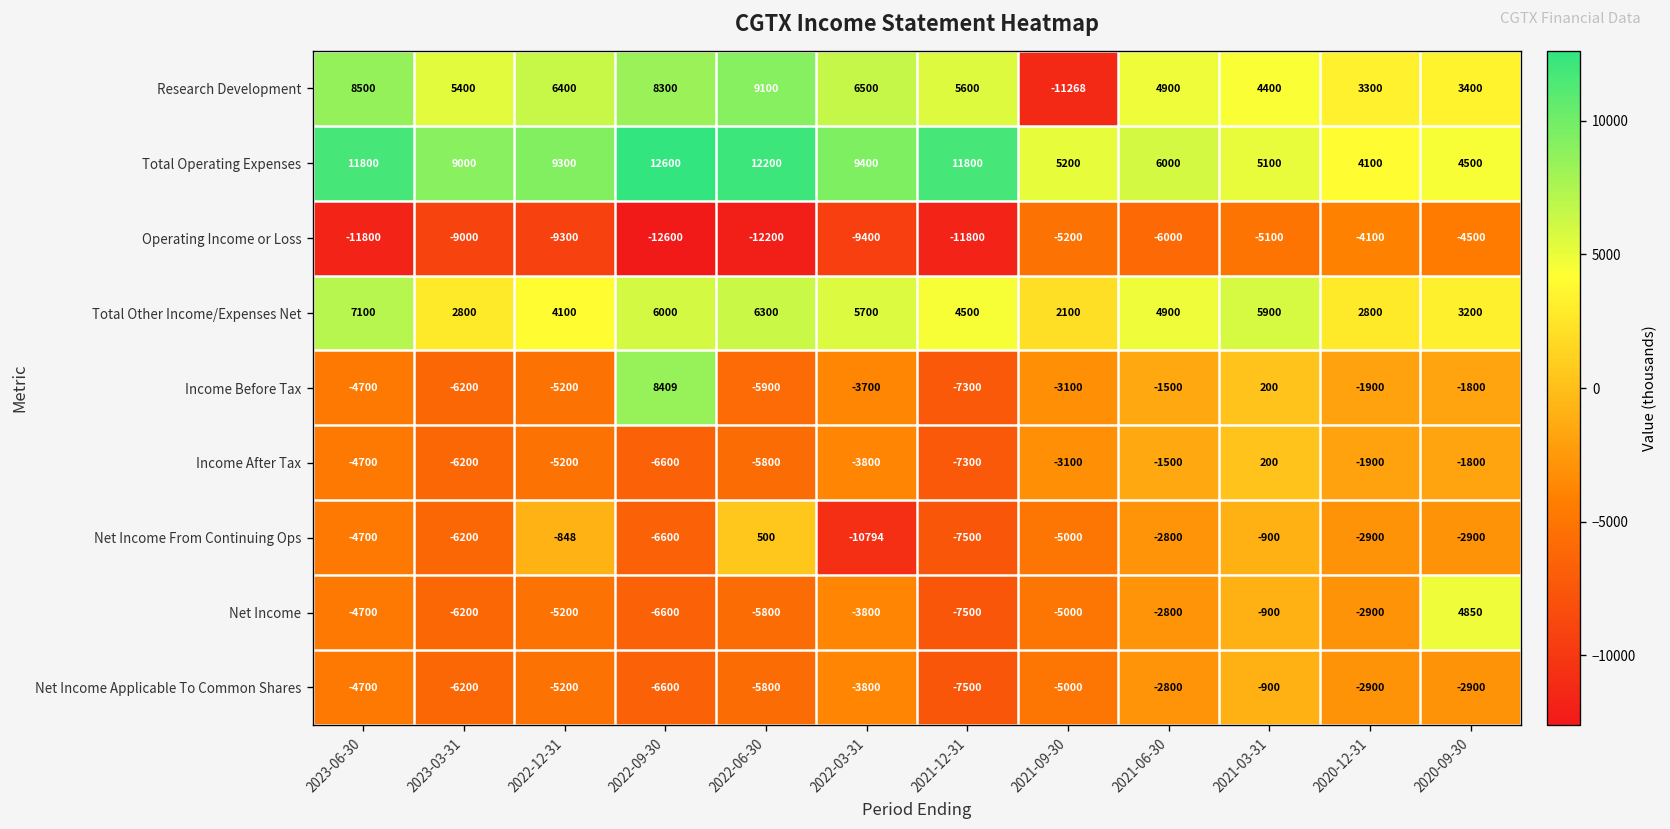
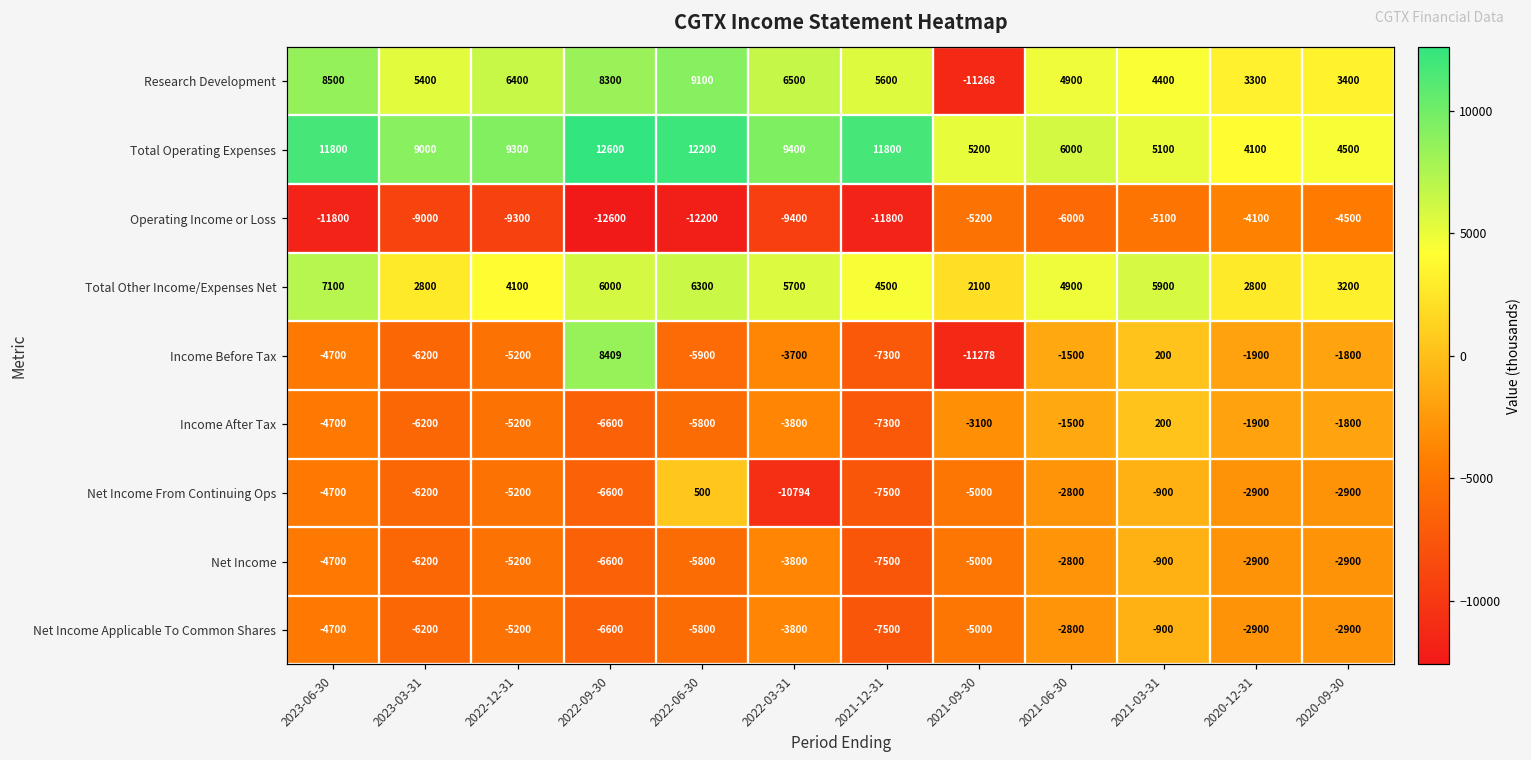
  {
    "Research Development": {
      "2023-06-30": 8500,
      "2023-03-31": 5400,
      "2022-12-31": 6400,
      "2022-09-30": 8300,
      "2022-06-30": 9100,
      "2022-03-31": 6500,
      "2021-12-31": 5600,
      "2021-09-30": -11268,
      "2021-06-30": 4900,
      "2021-03-31": 4400,
      "2020-12-31": 3300,
      "2020-09-30": 3400
    },
    "Total Operating Expenses": {
      "2023-06-30": 11800,
      "2023-03-31": 9000,
      "2022-12-31": 9300,
      "2022-09-30": 12600,
      "2022-06-30": 12200,
      "2022-03-31": 9400,
      "2021-12-31": 11800,
      "2021-09-30": 5200,
      "2021-06-30": 6000,
      "2021-03-31": 5100,
      "2020-12-31": 4100,
      "2020-09-30": 4500
    },
    "Operating Income or Loss": {
      "2023-06-30": -11800,
      "2023-03-31": -9000,
      "2022-12-31": -9300,
      "2022-09-30": -12600,
      "2022-06-30": -12200,
      "2022-03-31": -9400,
      "2021-12-31": -11800,
      "2021-09-30": -5200,
      "2021-06-30": -6000,
      "2021-03-31": -5100,
      "2020-12-31": -4100,
      "2020-09-30": -4500
    },
    "Total Other Income/Expenses Net": {
      "2023-06-30": 7100,
      "2023-03-31": 2800,
      "2022-12-31": 4100,
      "2022-09-30": 6000,
      "2022-06-30": 6300,
      "2022-03-31": 5700,
      "2021-12-31": 4500,
      "2021-09-30": 2100,
      "2021-06-30": 4900,
      "2021-03-31": 5900,
      "2020-12-31": 2800,
      "2020-09-30": 3200
    },
    "Income Before Tax": {
      "2023-06-30": -4700,
      "2023-03-31": -6200,
      "2022-12-31": -5200,
      "2022-09-30": 8409,
      "2022-06-30": -5900,
      "2022-03-31": -3700,
      "2021-12-31": -7300,
-     "2021-09-30": -3100,
+     "2021-09-30": -11278,
      "2021-06-30": -1500,
      "2021-03-31": 200,
      "2020-12-31": -1900,
      "2020-09-30": -1800
    },
    "Income After Tax": {
      "2023-06-30": -4700,
      "2023-03-31": -6200,
      "2022-12-31": -5200,
      "2022-09-30": -6600,
      "2022-06-30": -5800,
      "2022-03-31": -3800,
      "2021-12-31": -7300,
      "2021-09-30": -3100,
      "2021-06-30": -1500,
      "2021-03-31": 200,
      "2020-12-31": -1900,
      "2020-09-30": -1800
    },
    "Net Income From Continuing Ops": {
      "2023-06-30": -4700,
      "2023-03-31": -6200,
-     "2022-12-31": -848,
+     "2022-12-31": -5200,
      "2022-09-30": -6600,
      "2022-06-30": 500,
      "2022-03-31": -10794,
      "2021-12-31": -7500,
      "2021-09-30": -5000,
      "2021-06-30": -2800,
      "2021-03-31": -900,
      "2020-12-31": -2900,
      "2020-09-30": -2900
    },
    "Net Income": {
      "2023-06-30": -4700,
      "2023-03-31": -6200,
      "2022-12-31": -5200,
      "2022-09-30": -6600,
      "2022-06-30": -5800,
      "2022-03-31": -3800,
      "2021-12-31": -7500,
      "2021-09-30": -5000,
      "2021-06-30": -2800,
      "2021-03-31": -900,
      "2020-12-31": -2900,
-     "2020-09-30": 4850
+     "2020-09-30": -2900
    },
    "Net Income Applicable To Common Shares": {
      "2023-06-30": -4700,
      "2023-03-31": -6200,
      "2022-12-31": -5200,
      "2022-09-30": -6600,
      "2022-06-30": -5800,
      "2022-03-31": -3800,
      "2021-12-31": -7500,
      "2021-09-30": -5000,
      "2021-06-30": -2800,
      "2021-03-31": -900,
      "2020-12-31": -2900,
      "2020-09-30": -2900
    }
  }
